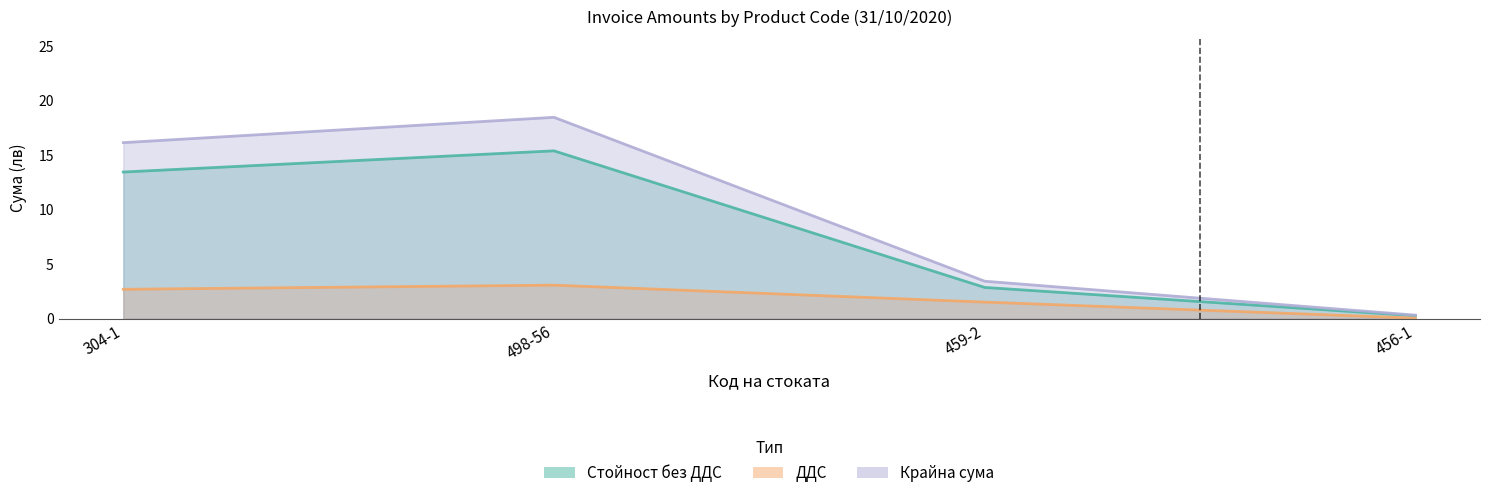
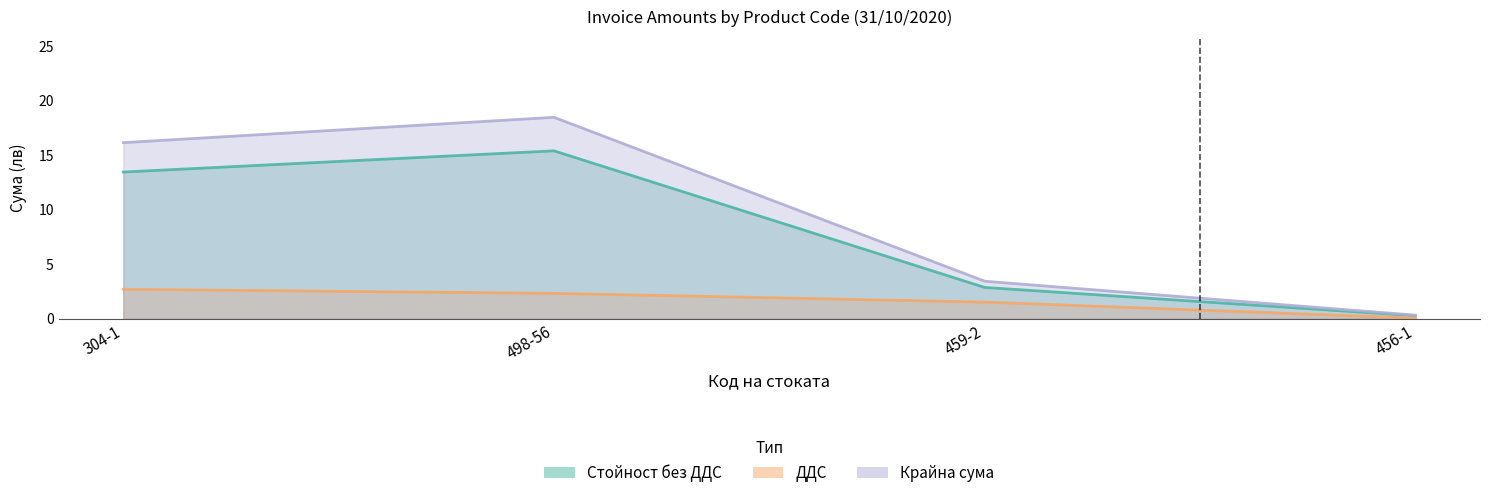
  {
    "ДДС": {
      "304-1": 2.7,
-     "498-56": 3.1,
+     "498-56": 2.3,
      "459-2": 1.5
    }
  }
